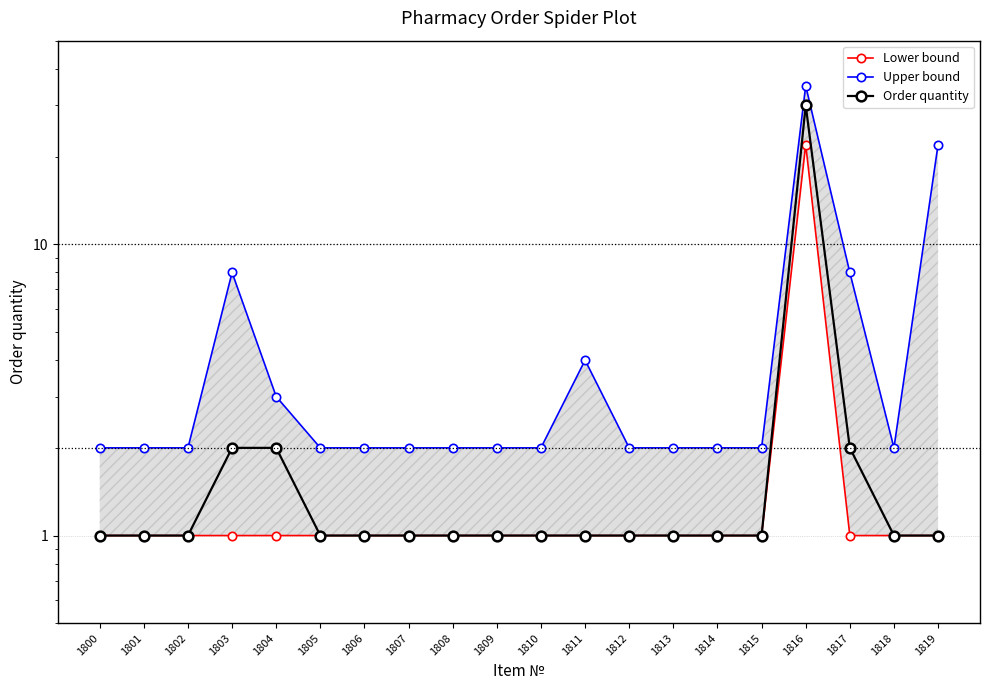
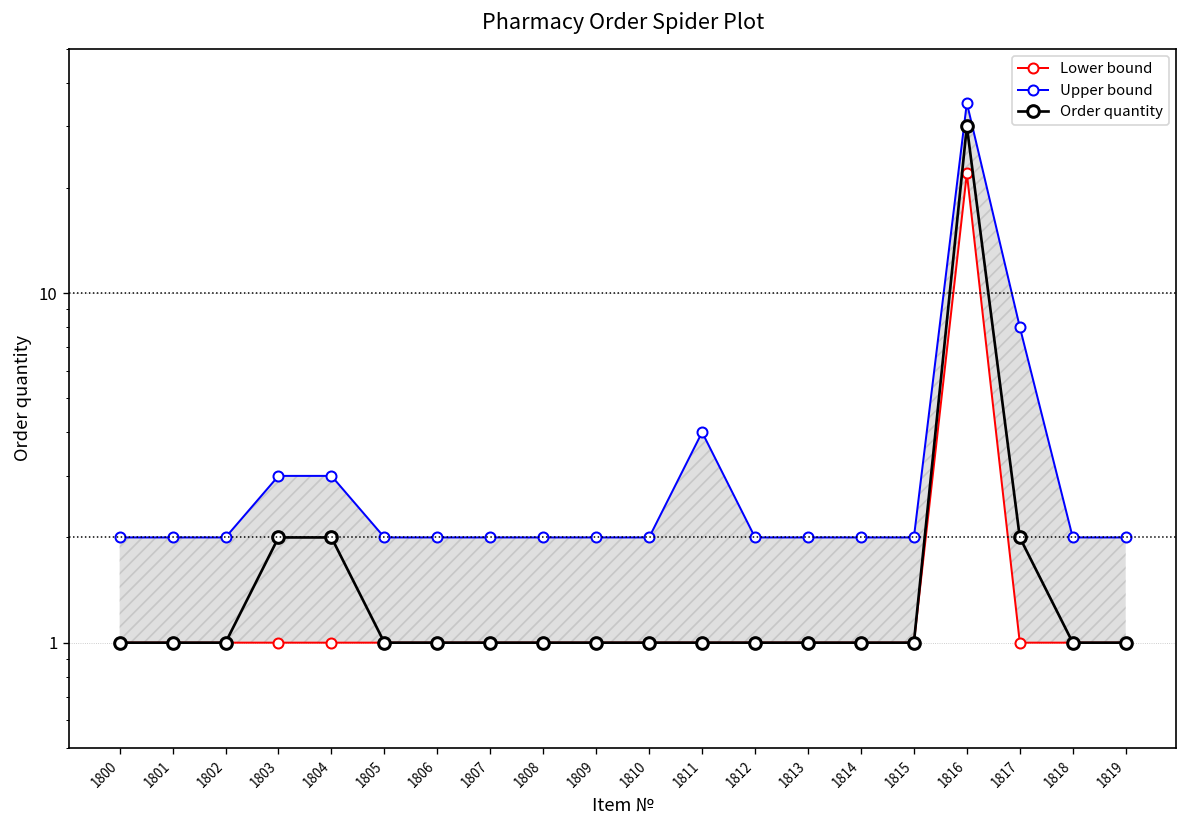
  {
    "Lower bound": {
      "1803": 1,
      "1804": 1,
      "1816": 22,
      "1817": 1
    },
    "Upper bound": {
      "1800": 2,
      "1801": 2,
      "1802": 2,
-     "1803": 8,
+     "1803": 3,
      "1804": 3,
      "1805": 2,
      "1806": 2,
      "1807": 2,
      "1808": 2,
      "1809": 2,
      "1810": 2,
      "1811": 4,
      "1812": 2,
      "1813": 2,
      "1814": 2,
      "1815": 2,
      "1816": 35,
      "1817": 8,
      "1818": 2,
-     "1819": 22
+     "1819": 2
    },
    "Order quantity": {
      "1803": 2,
      "1804": 2,
      "1816": 30,
      "1817": 2
    }
  }
